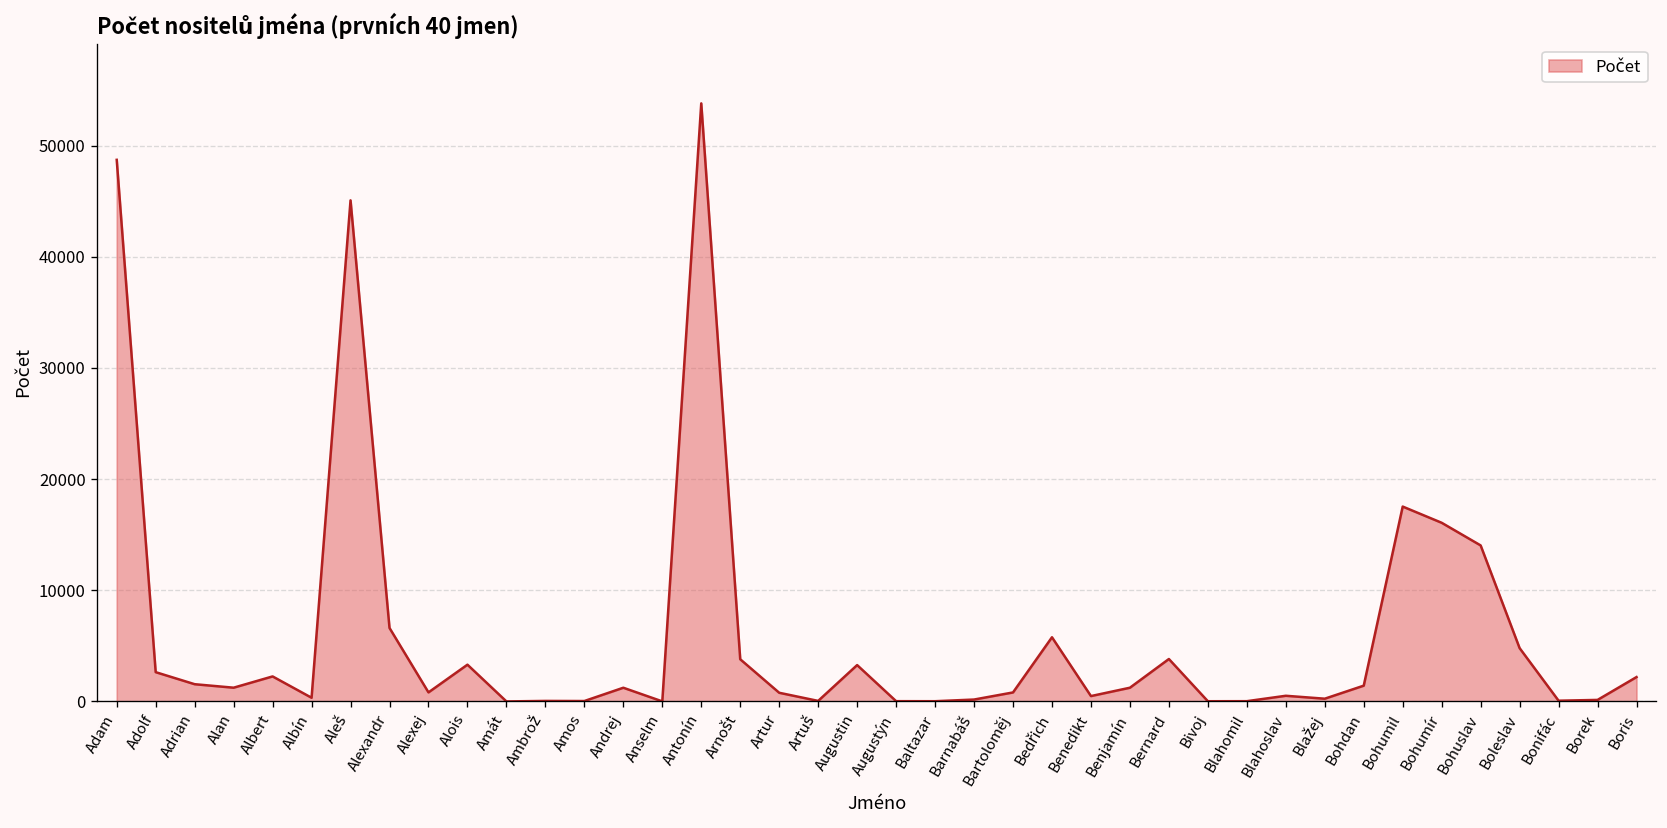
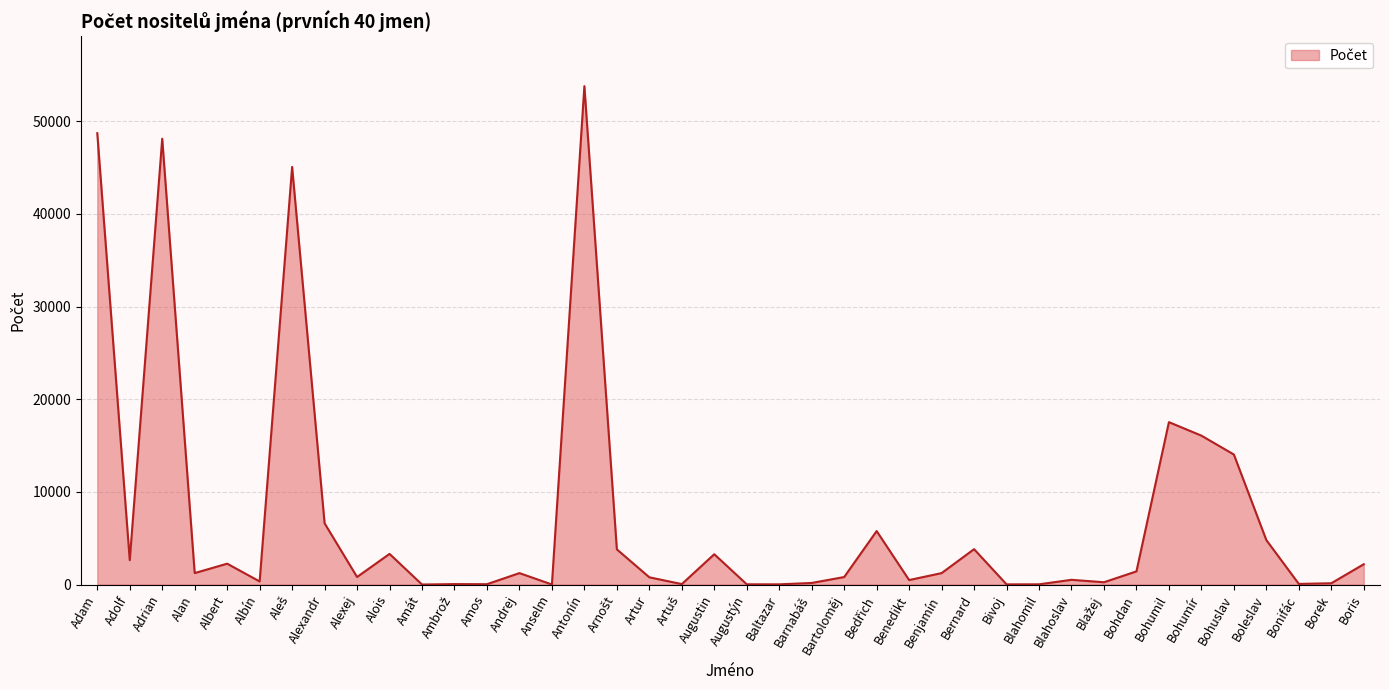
  {
    "Adam": 49000,
    "Adolf": 3000,
-   "Adrian": 2000,
+   "Adrian": 48000,
    "Alan": 1000,
    "Albert": 2000,
    "Albín": 0,
    "Aleš": 45000,
    "Alexandr": 7000,
    "Alexej": 1000,
    "Alois": 3000,
    "Amát": 0,
    "Ambrož": 0,
    "Amos": 0,
    "Andrej": 1000,
    "Anselm": 0,
    "Antonín": 54000,
    "Arnošt": 4000,
    "Artur": 1000,
    "Artuš": 0,
    "Augustin": 3000,
    "Augustýn": 0,
    "Baltazar": 0,
    "Barnabáš": 0,
    "Bartoloměj": 1000,
    "Bedřich": 6000,
    "Benedikt": 0,
    "Benjamín": 1000,
    "Bernard": 4000,
    "Bivoj": 0,
    "Blahomil": 0,
    "Blahoslav": 1000,
    "Blažej": 0,
    "Bohdan": 1000,
    "Bohumil": 18000,
    "Bohumír": 16000,
    "Bohuslav": 14000,
    "Boleslav": 5000,
    "Bonifác": 0,
    "Borek": 0,
    "Boris": 2000
  }
